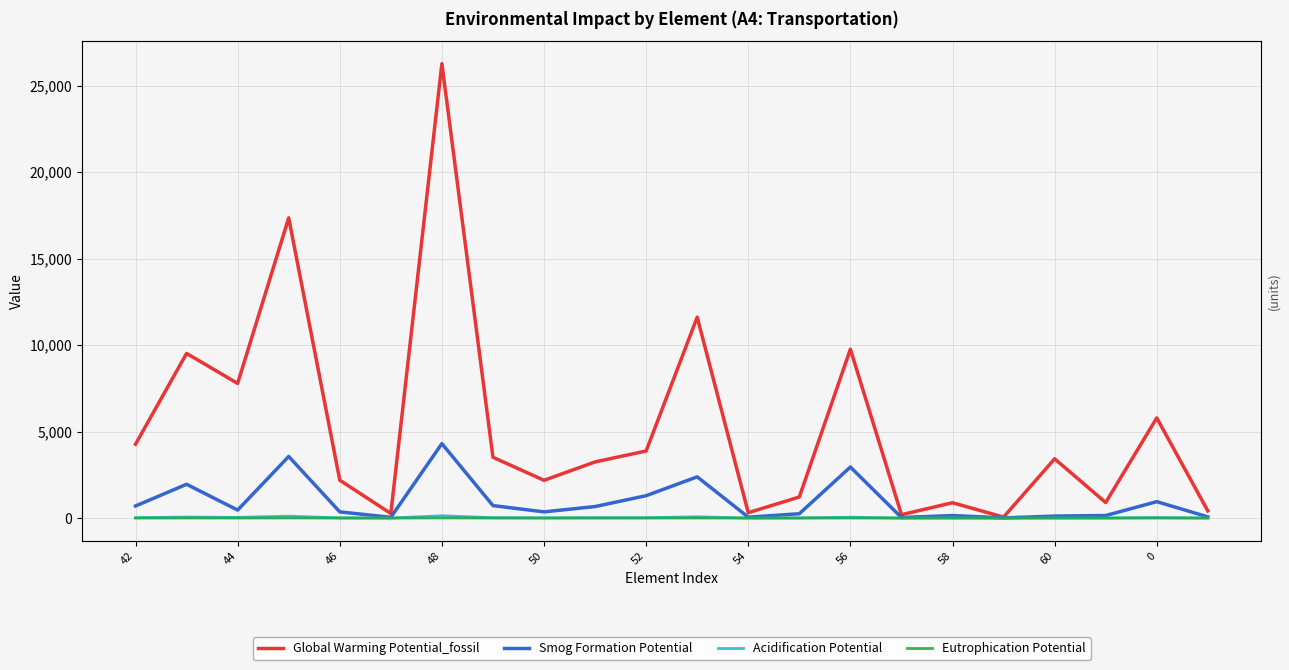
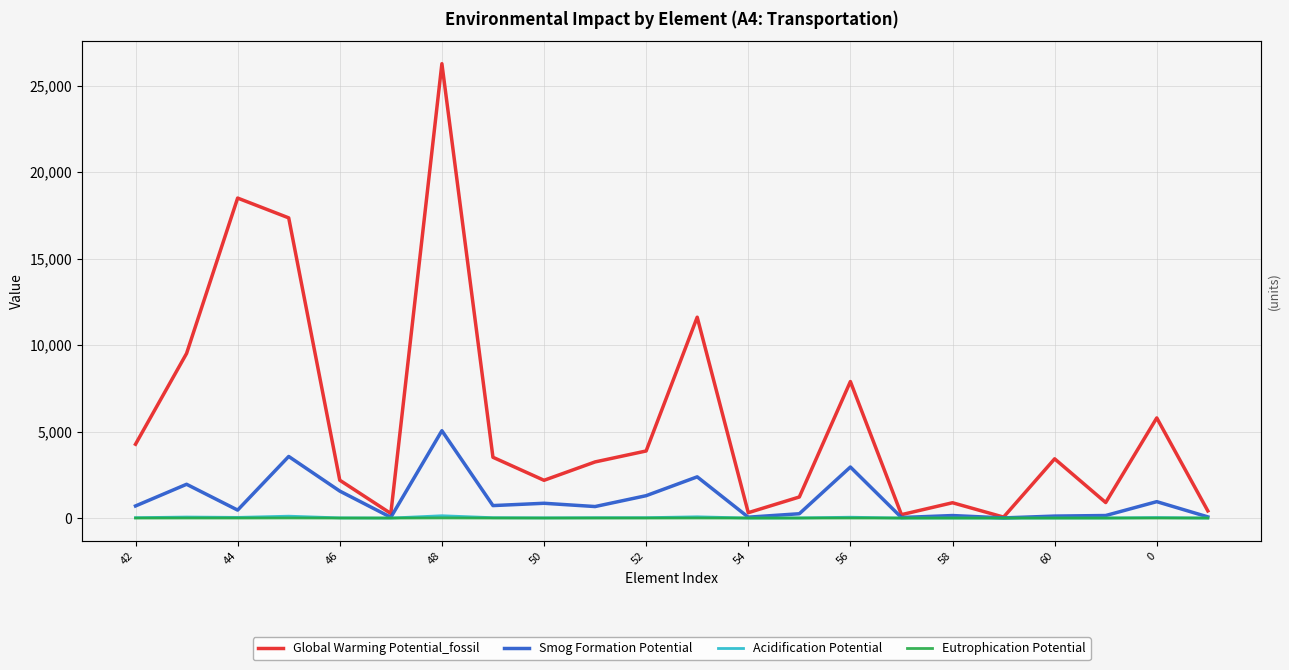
  {
    "Global Warming Potential_fossil": {
      "42": "4,300",
-     "44": "7,800",
+     "44": "18,500",
      "46": "2,200",
      "48": "26,300",
      "50": "2,200",
      "52": "3,900",
      "54": "300",
-     "56": "9,800",
+     "56": "7,900",
      "58": "900",
      "60": "3,400",
      "0": "5,800"
    },
    "Smog Formation Potential": {
      "42": "700",
      "44": "500",
-     "46": "400",
-     "48": "4,300",
-     "50": "400",
+     "46": "1,600",
+     "48": "5,000",
+     "50": "900",
      "52": "1,300",
      "56": "2,900",
      "0": "900"
    }
  }
